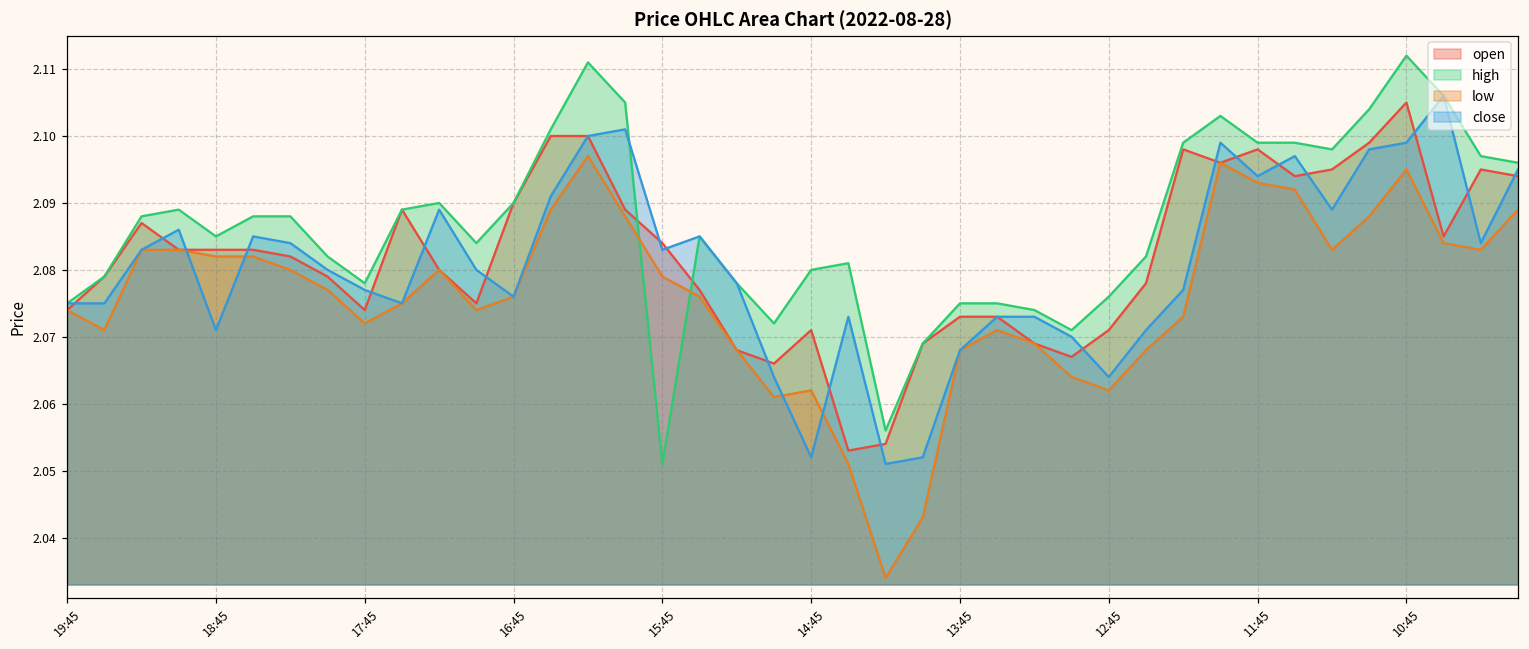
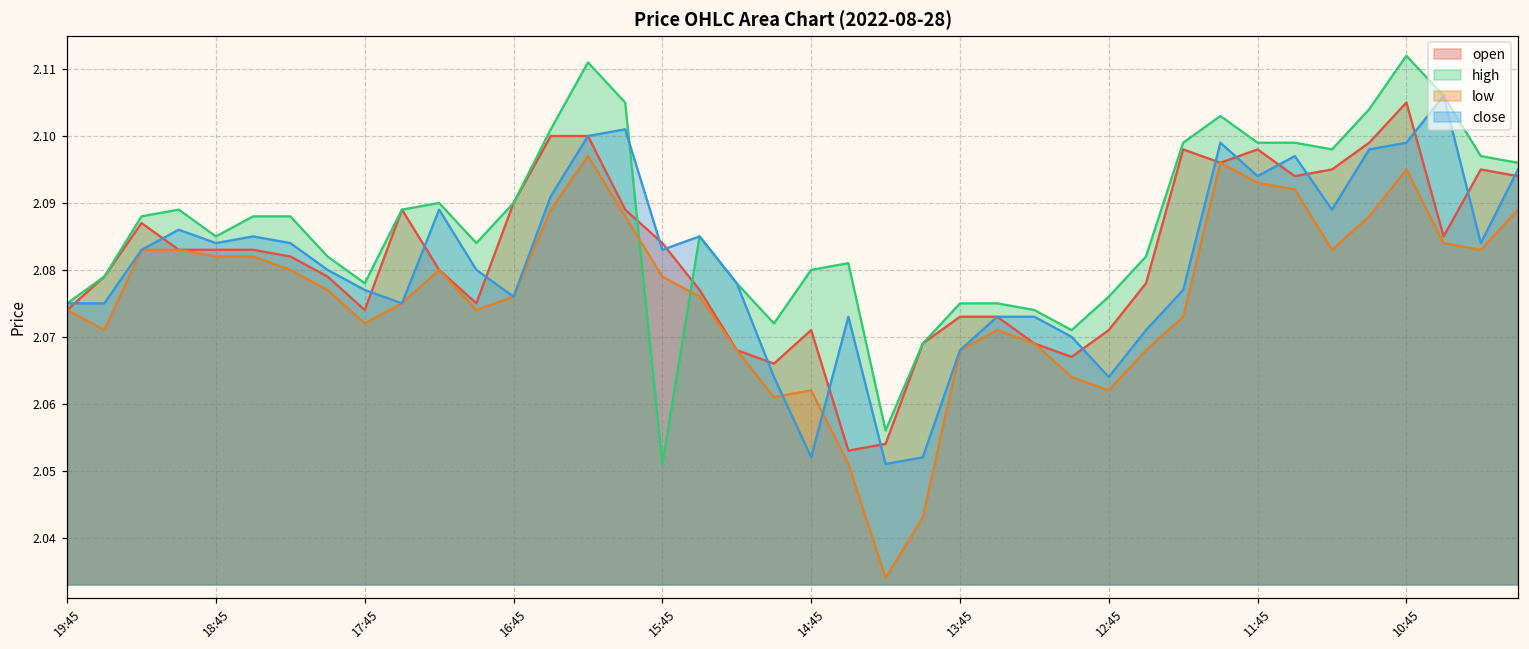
  {
    "high": {
      "18:45": 2.085,
      "17:45": 2.078,
      "15:45": 2.051,
      "14:45": 2.080,
      "13:45": 2.075,
      "12:45": 2.076,
      "11:45": 2.099,
      "10:45": 2.112
    },
    "close": {
-     "18:45": 2.071,
+     "18:45": 2.084,
      "17:45": 2.077,
      "15:45": 2.083,
      "14:45": 2.052,
      "12:45": 2.064,
      "11:45": 2.094,
      "10:45": 2.099
    }
  }
